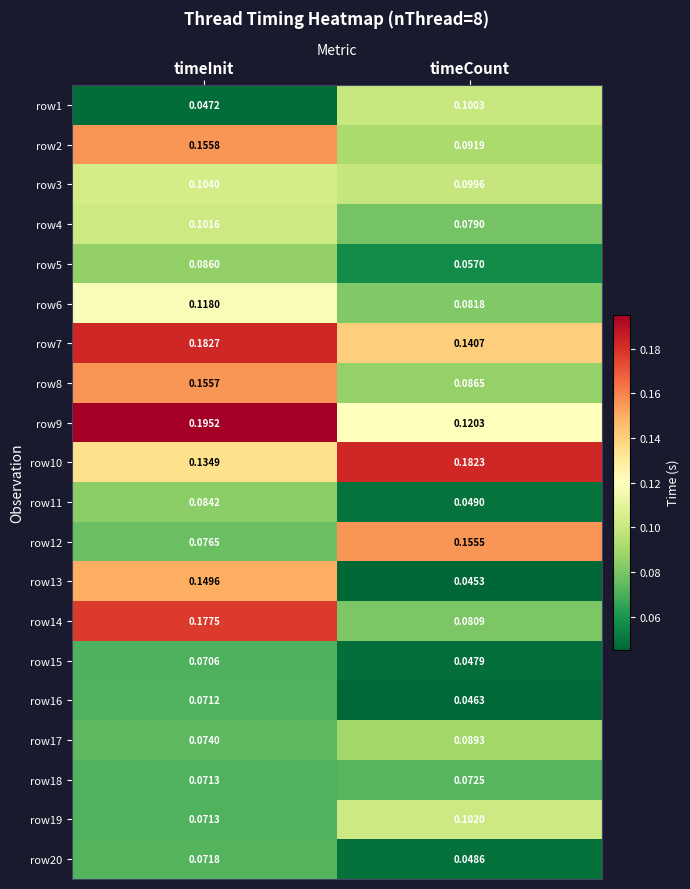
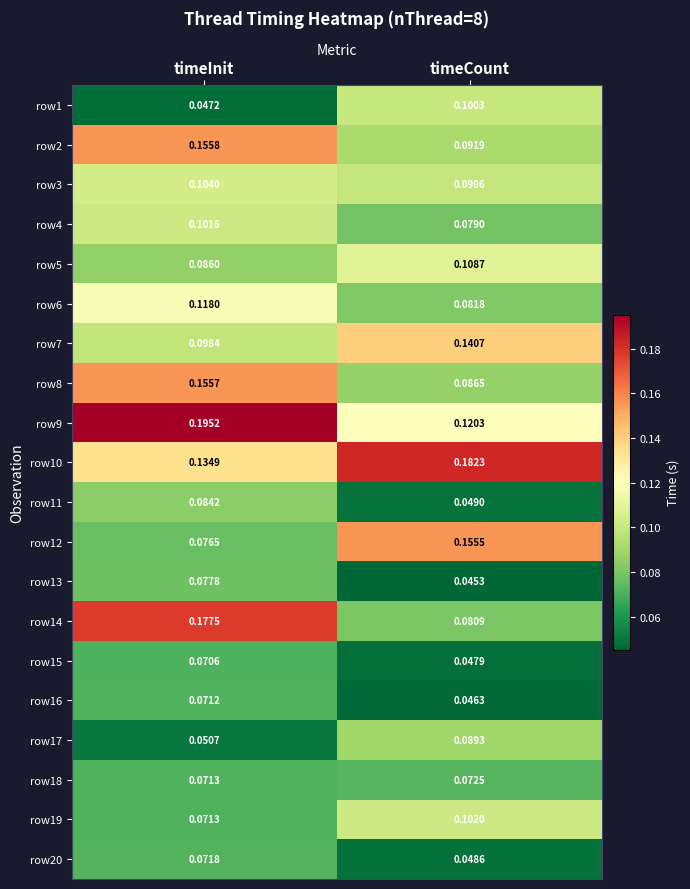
  {
    "row1": {
      "timeInit": 0.0472,
      "timeCount": 0.1003
    },
    "row2": {
      "timeInit": 0.1558,
      "timeCount": 0.0919
    },
    "row3": {
      "timeInit": 0.1040,
      "timeCount": 0.0996
    },
    "row4": {
      "timeInit": 0.1016,
      "timeCount": 0.0790
    },
    "row5": {
      "timeInit": 0.0860,
-     "timeCount": 0.0570
+     "timeCount": 0.1087
    },
    "row6": {
      "timeInit": 0.1180,
      "timeCount": 0.0818
    },
    "row7": {
-     "timeInit": 0.1827,
+     "timeInit": 0.0984,
      "timeCount": 0.1407
    },
    "row8": {
      "timeInit": 0.1557,
      "timeCount": 0.0865
    },
    "row9": {
      "timeInit": 0.1952,
      "timeCount": 0.1203
    },
    "row10": {
      "timeInit": 0.1349,
      "timeCount": 0.1823
    },
    "row11": {
      "timeInit": 0.0842,
      "timeCount": 0.0490
    },
    "row12": {
      "timeInit": 0.0765,
      "timeCount": 0.1555
    },
    "row13": {
-     "timeInit": 0.1496,
+     "timeInit": 0.0778,
      "timeCount": 0.0453
    },
    "row14": {
      "timeInit": 0.1775,
      "timeCount": 0.0809
    },
    "row15": {
      "timeInit": 0.0706,
      "timeCount": 0.0479
    },
    "row16": {
      "timeInit": 0.0712,
      "timeCount": 0.0463
    },
    "row17": {
-     "timeInit": 0.0740,
+     "timeInit": 0.0507,
      "timeCount": 0.0893
    },
    "row18": {
      "timeInit": 0.0713,
      "timeCount": 0.0725
    },
    "row19": {
      "timeInit": 0.0713,
      "timeCount": 0.1020
    },
    "row20": {
      "timeInit": 0.0718,
      "timeCount": 0.0486
    }
  }
